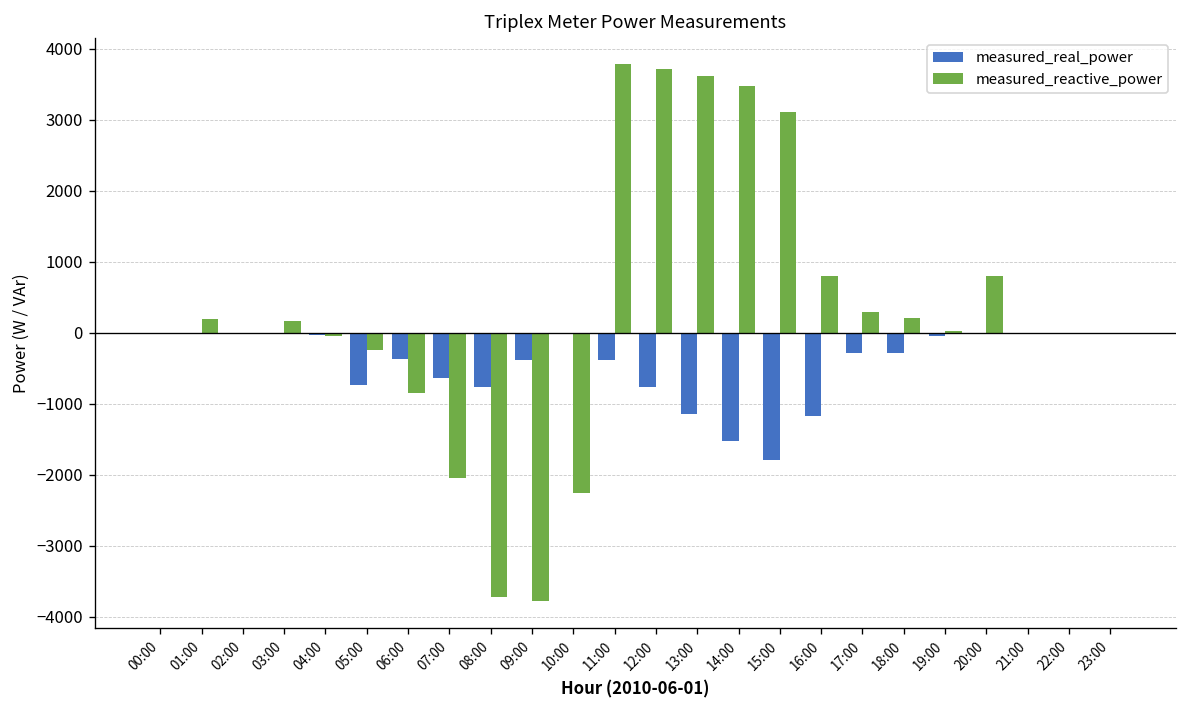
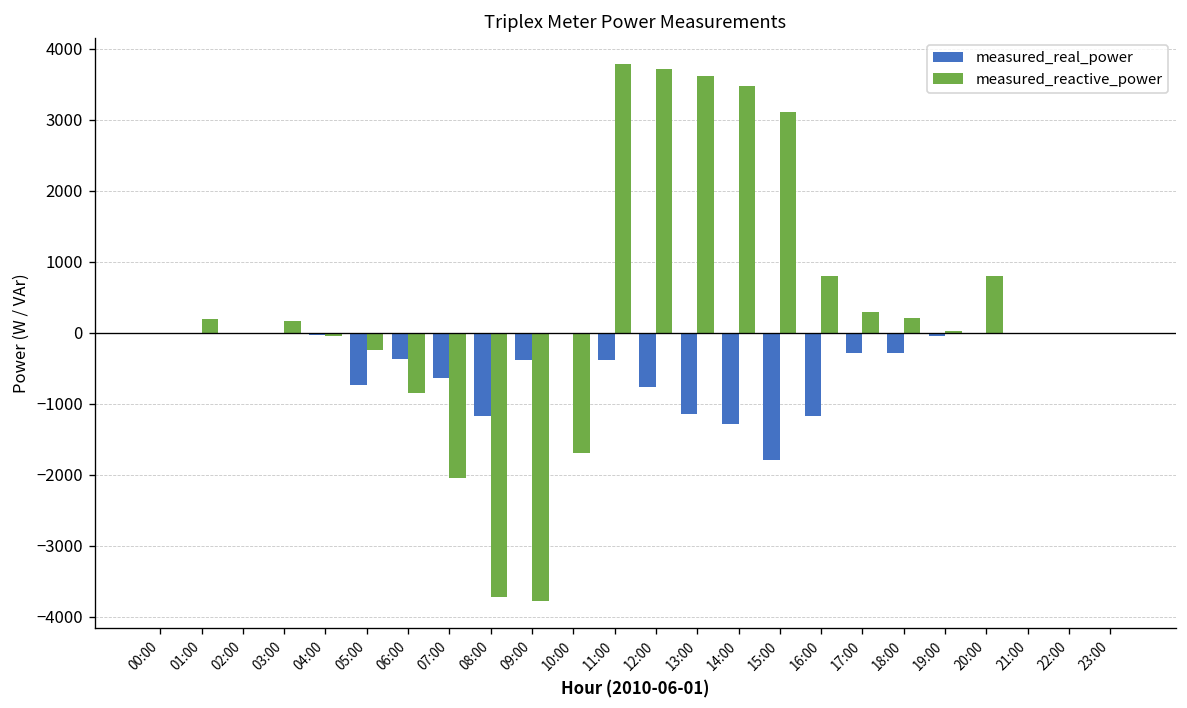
  {
    "measured_real_power": {
      "00:00": 0,
      "01:00": 0,
      "02:00": 0,
      "03:00": 0,
      "05:00": -700,
      "06:00": -400,
      "07:00": -600,
-     "08:00": -800,
+     "08:00": -1200,
      "09:00": -400,
      "10:00": 0,
      "11:00": -400,
      "12:00": -800,
      "13:00": -1100,
-     "14:00": -1500,
+     "14:00": -1300,
      "15:00": -1800,
      "16:00": -1200,
      "17:00": -300,
      "18:00": -300,
      "20:00": 0,
      "21:00": 0,
      "22:00": 0,
      "23:00": 0
    },
    "measured_reactive_power": {
      "00:00": 0,
      "01:00": 200,
      "02:00": 0,
      "03:00": 200,
      "04:00": 0,
      "05:00": -200,
      "06:00": -900,
      "07:00": -2000,
      "08:00": -3700,
      "09:00": -3800,
-     "10:00": -2300,
+     "10:00": -1700,
      "11:00": 3800,
      "12:00": 3700,
      "13:00": 3600,
      "14:00": 3500,
      "15:00": 3100,
      "16:00": 800,
      "17:00": 300,
      "18:00": 200,
      "20:00": 800,
      "21:00": 0,
      "22:00": 0,
      "23:00": 0
    }
  }
